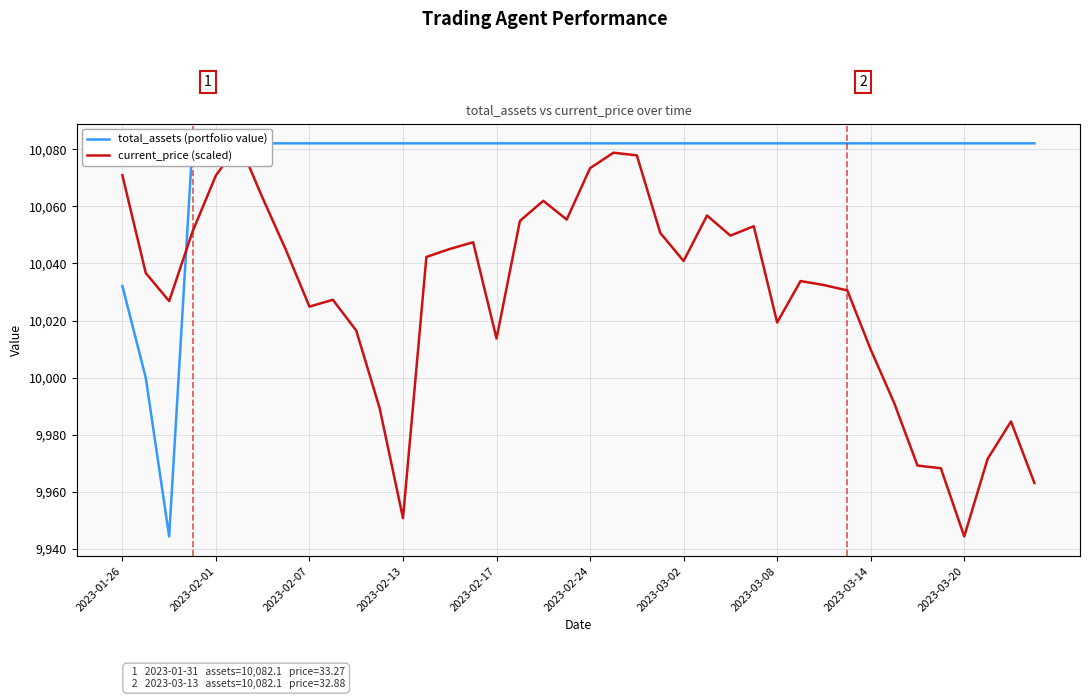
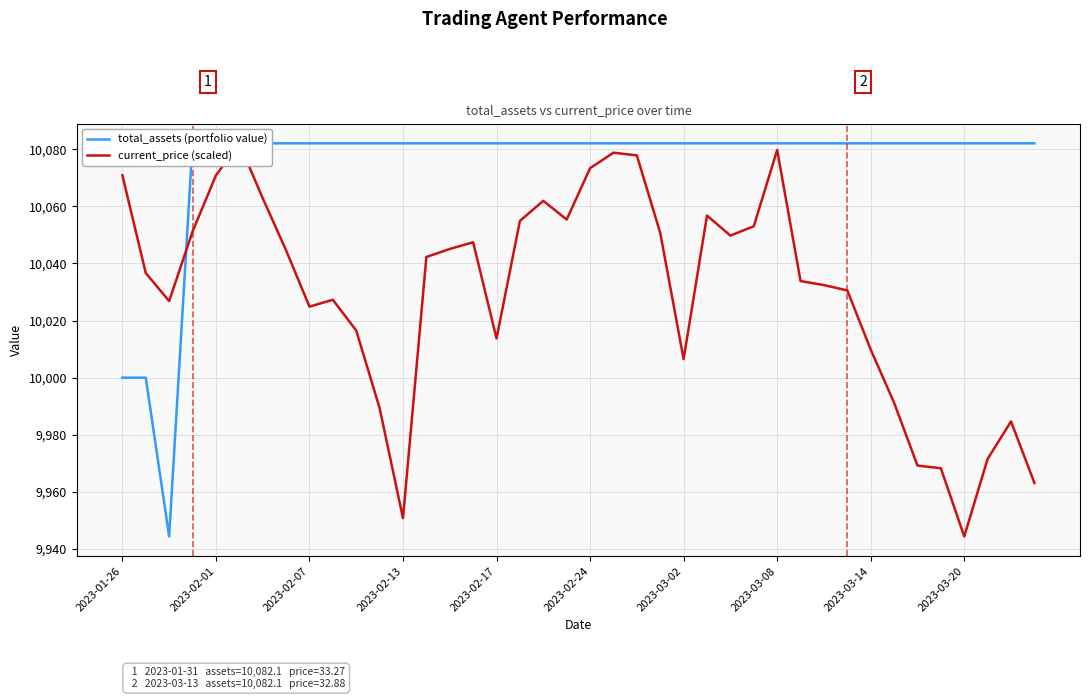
  {
    "total_assets (portfolio value)": {
-     "2023-01-26": "10,032",
+     "2023-01-26": "10,000",
      "2023-02-07": "10,082",
      "2023-02-13": "10,082",
      "2023-02-17": "10,082",
      "2023-02-24": "10,082",
      "2023-03-02": "10,082",
      "2023-03-08": "10,082",
      "2023-03-14": "10,082",
      "2023-03-20": "10,082"
    },
    "current_price (scaled)": {
      "2023-01-26": "10,071",
      "2023-02-01": "10,071",
      "2023-02-07": "10,025",
      "2023-02-13": "9,951",
      "2023-02-17": "10,014",
      "2023-02-24": "10,073",
-     "2023-03-02": "10,041",
-     "2023-03-08": "10,019",
+     "2023-03-02": "10,006",
+     "2023-03-08": "10,080",
      "2023-03-14": "10,010",
      "2023-03-20": "9,944"
    }
  }
